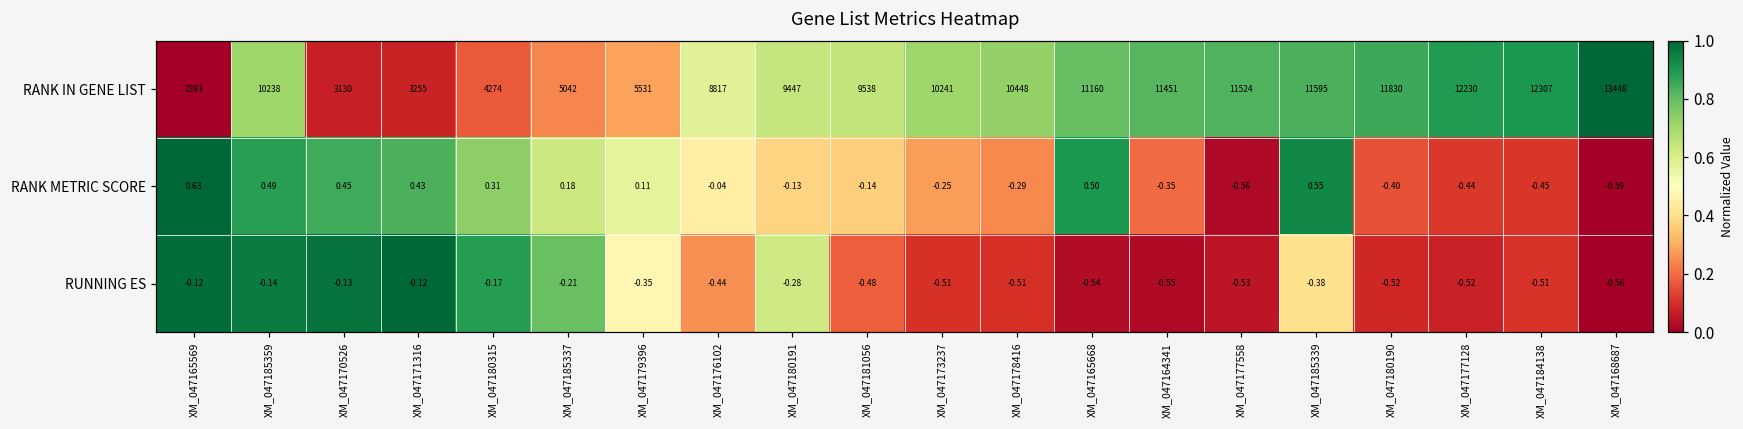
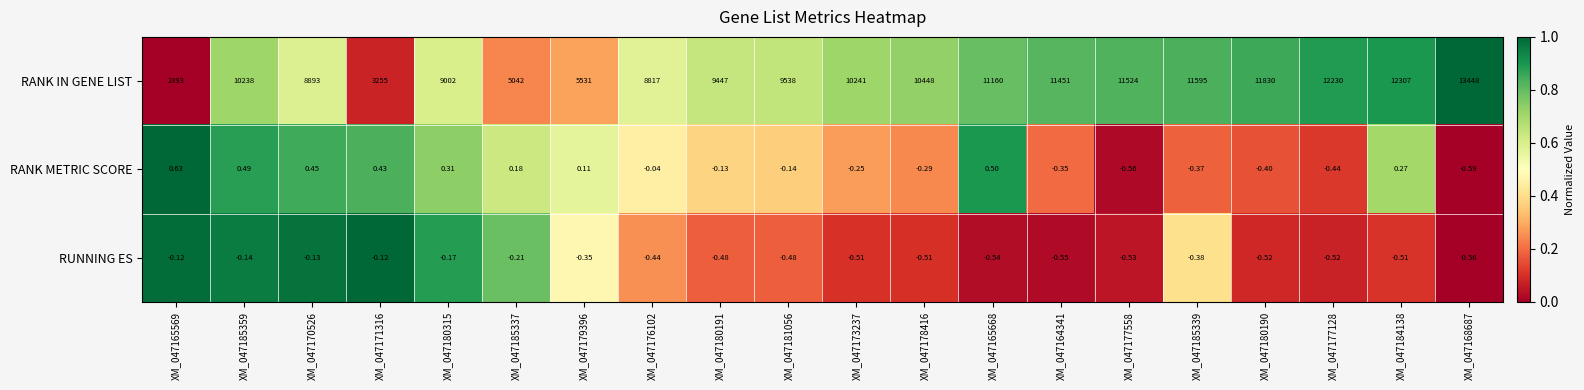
  {
    "RANK IN GENE LIST": {
      "XM_047165569": 2393,
      "XM_047185359": 10238,
-     "XM_047170526": 3130,
+     "XM_047170526": 8893,
      "XM_047171316": 3255,
-     "XM_047180315": 4274,
+     "XM_047180315": 9002,
      "XM_047185337": 5042,
      "XM_047179396": 5531,
      "XM_047176102": 8817,
      "XM_047180191": 9447,
      "XM_047181056": 9538,
      "XM_047173237": 10241,
      "XM_047178416": 10448,
      "XM_047165668": 11160,
      "XM_047164341": 11451,
      "XM_047177558": 11524,
      "XM_047185339": 11595,
      "XM_047180190": 11830,
      "XM_047177128": 12230,
      "XM_047184138": 12307,
      "XM_047168687": 13448
    },
    "RANK METRIC SCORE": {
      "XM_047165569": 0.63,
      "XM_047185359": 0.49,
      "XM_047170526": 0.45,
      "XM_047171316": 0.43,
      "XM_047180315": 0.31,
      "XM_047185337": 0.18,
      "XM_047179396": 0.11,
      "XM_047176102": -0.04,
      "XM_047180191": -0.13,
      "XM_047181056": -0.14,
      "XM_047173237": -0.25,
      "XM_047178416": -0.29,
      "XM_047165668": 0.50,
      "XM_047164341": -0.35,
      "XM_047177558": -0.56,
-     "XM_047185339": 0.55,
+     "XM_047185339": -0.37,
      "XM_047180190": -0.40,
      "XM_047177128": -0.44,
-     "XM_047184138": -0.45,
+     "XM_047184138": 0.27,
      "XM_047168687": -0.59
    },
    "RUNNING ES": {
      "XM_047165569": -0.12,
      "XM_047185359": -0.14,
      "XM_047170526": -0.13,
      "XM_047171316": -0.12,
      "XM_047180315": -0.17,
      "XM_047185337": -0.21,
      "XM_047179396": -0.35,
      "XM_047176102": -0.44,
-     "XM_047180191": -0.28,
+     "XM_047180191": -0.48,
      "XM_047181056": -0.48,
      "XM_047173237": -0.51,
      "XM_047178416": -0.51,
      "XM_047165668": -0.54,
      "XM_047164341": -0.55,
      "XM_047177558": -0.53,
      "XM_047185339": -0.38,
      "XM_047180190": -0.52,
      "XM_047177128": -0.52,
      "XM_047184138": -0.51,
      "XM_047168687": -0.56
    }
  }
